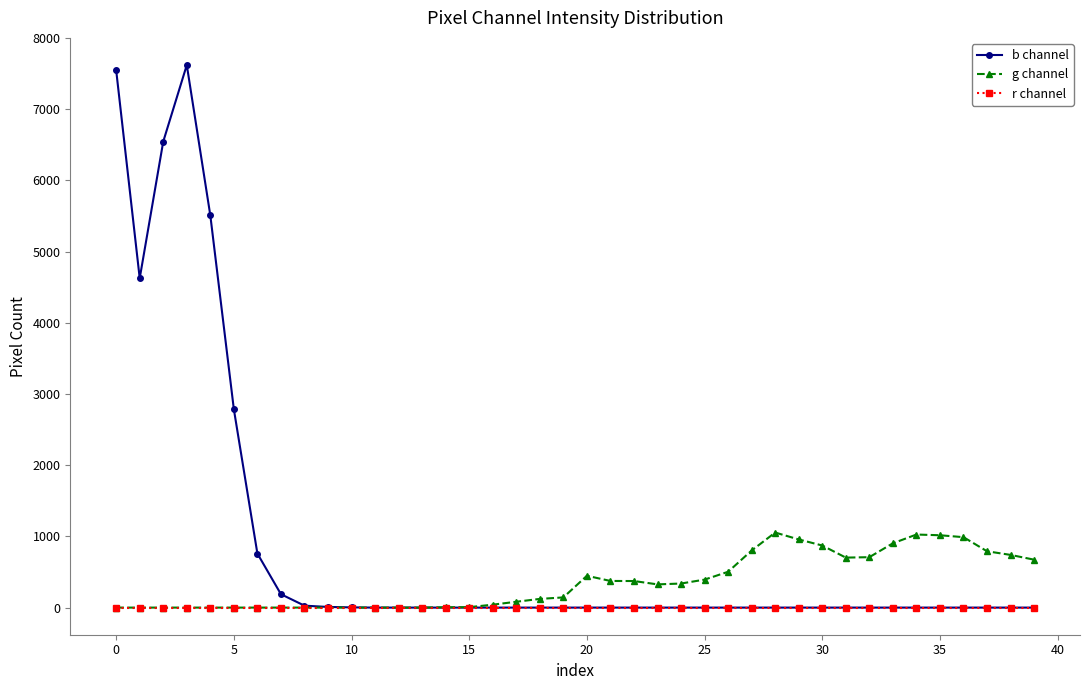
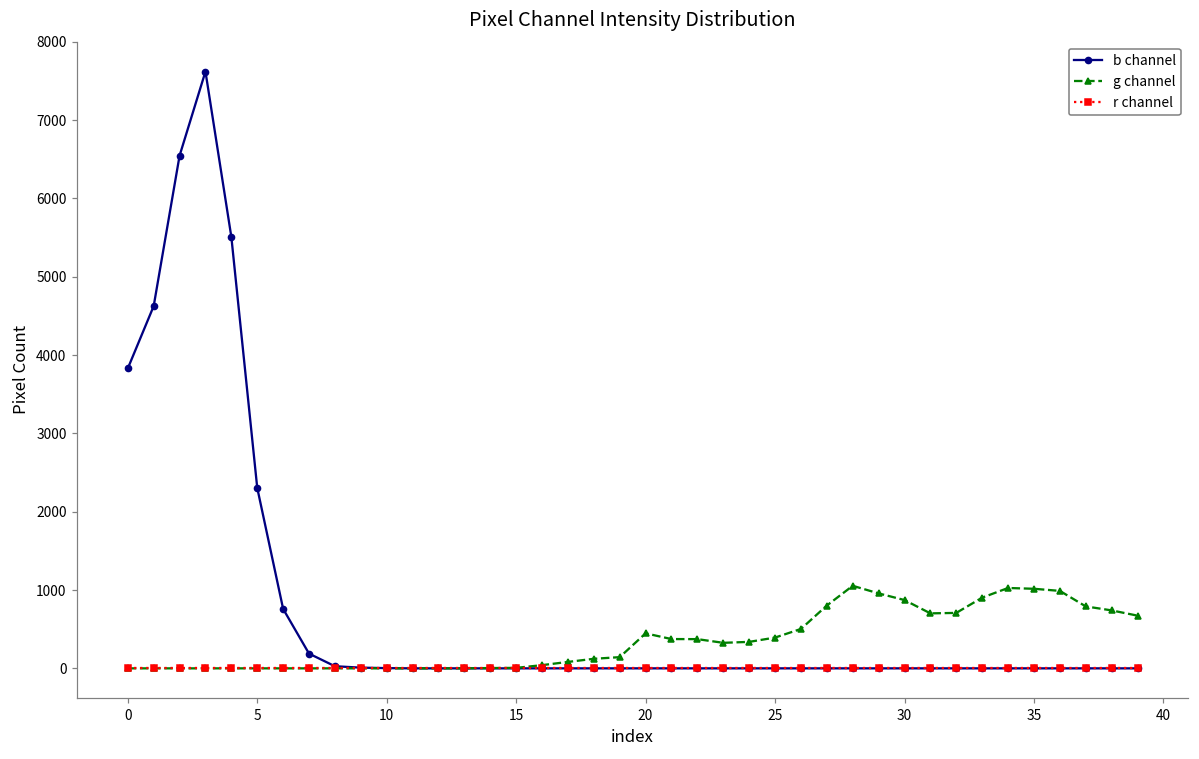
  {
    "b channel": {
-     "0": 7500,
-     "5": 2800
+     "0": 3800,
+     "5": 2300
    },
    "g channel": {
      "20": 400,
      "25": 400,
      "30": 900,
      "35": 1000
    }
  }
